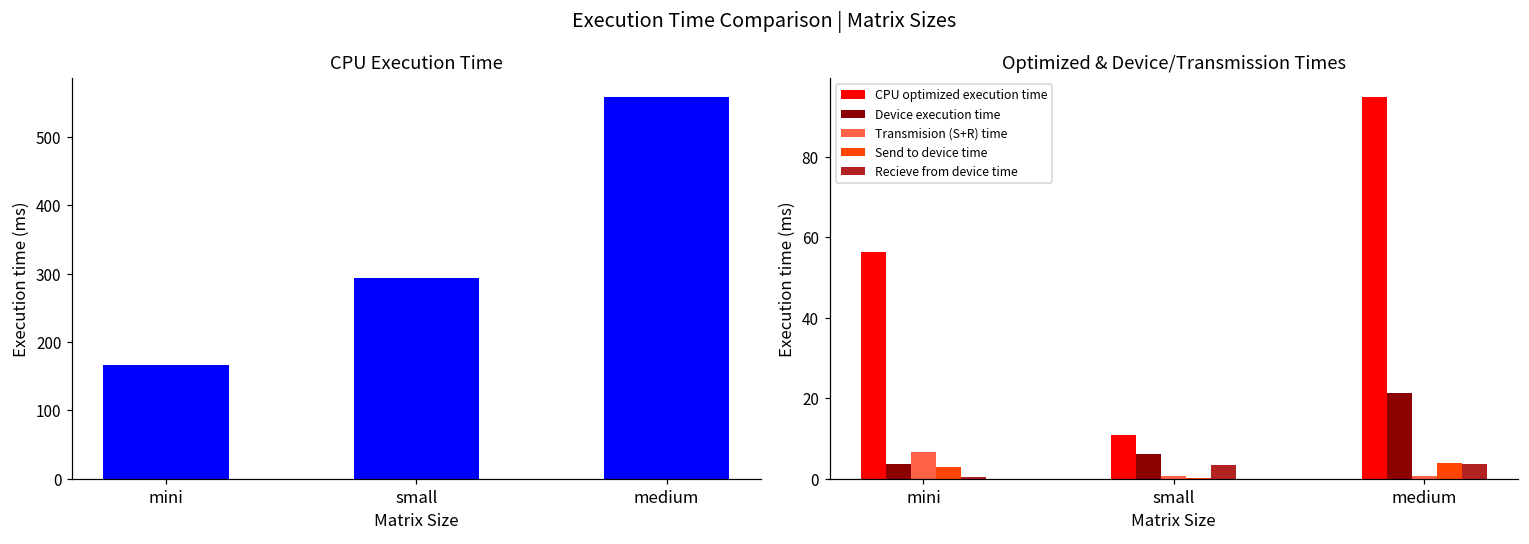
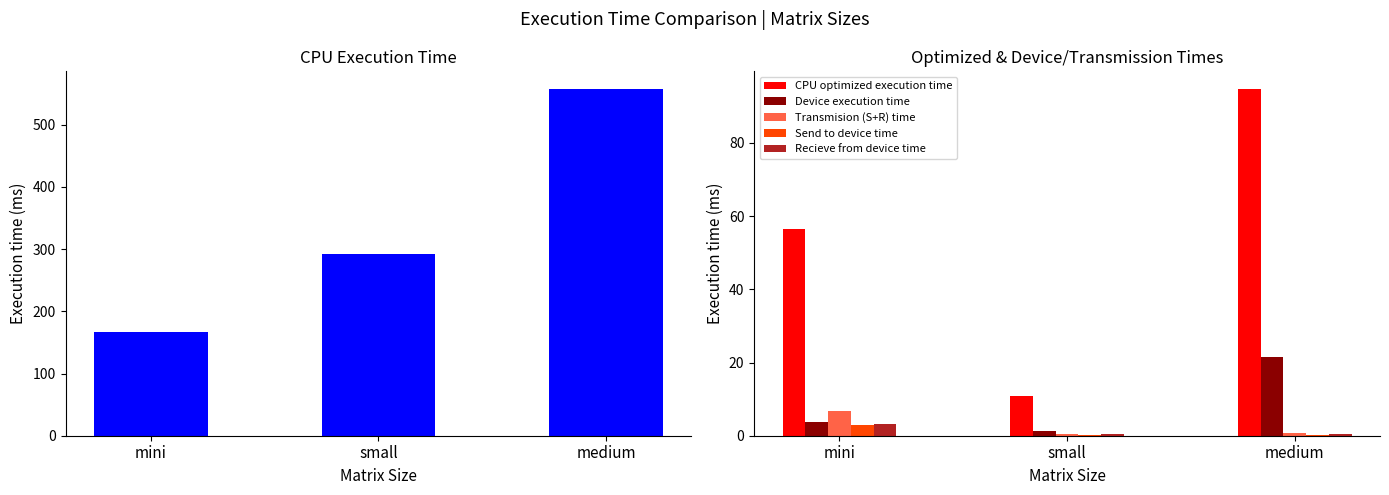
  {
    "CPU Execution Time": {
      "mini": 170,
      "small": 290,
      "medium": 560
    },
    "Optimized & Device/Transmission Times": {
      "CPU optimized execution time": {
        "mini": 56,
        "small": 11,
        "medium": 95
      },
      "Device execution time": {
        "mini": 4,
-       "small": 6,
+       "small": 1,
        "medium": 21
      },
      "Transmision (S+R) time": {
        "mini": 7,
        "medium": 1
      },
      "Send to device time": {
        "mini": 3,
-       "medium": 4
+       "medium": 0
      },
      "Recieve from device time": {
-       "mini": 0,
-       "small": 3,
-       "medium": 4
+       "mini": 3,
+       "small": 0,
+       "medium": 0
      }
    }
  }
